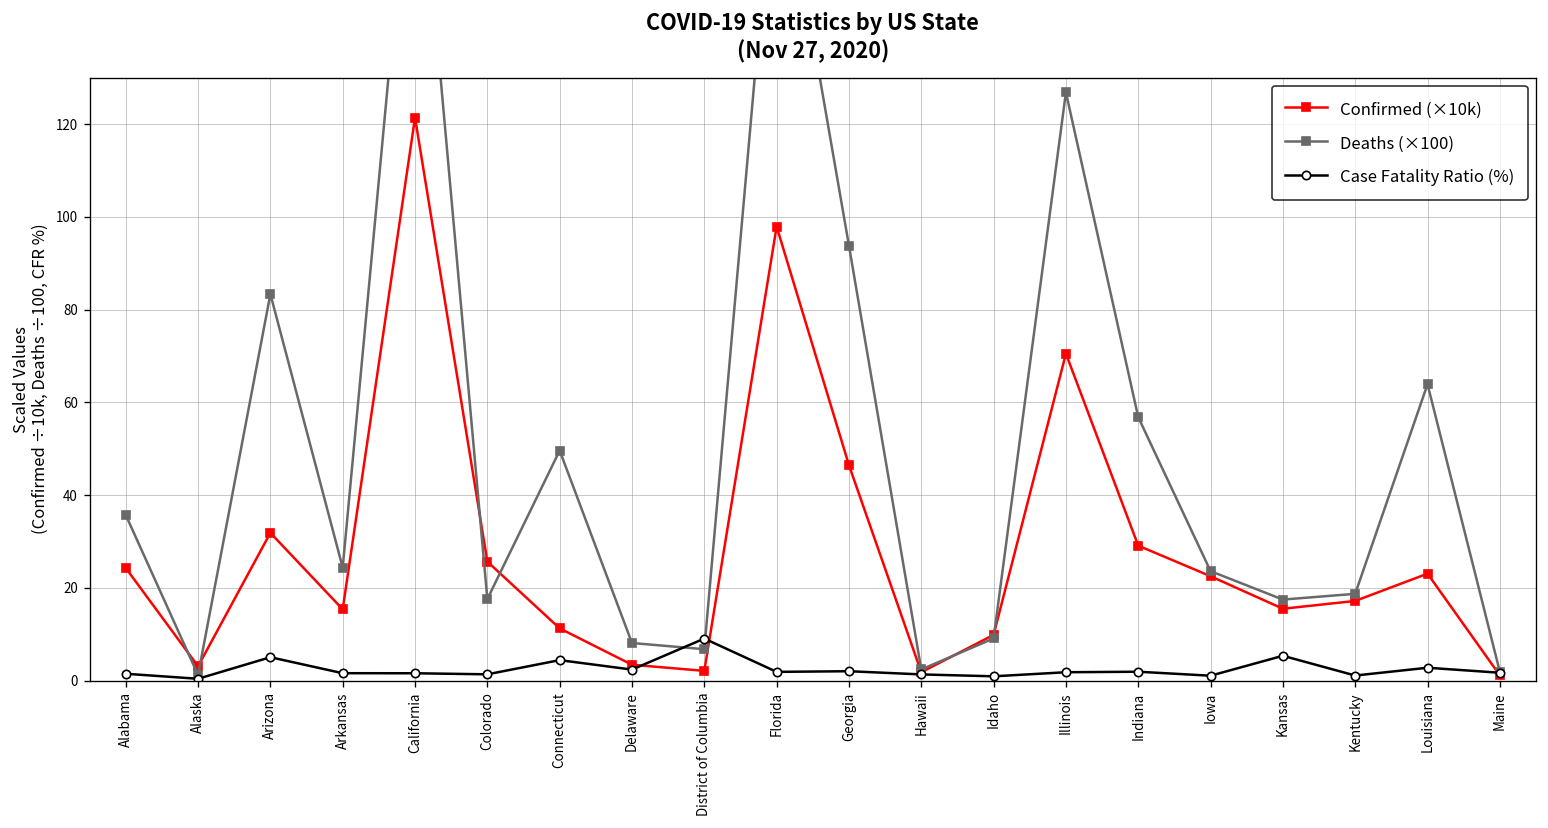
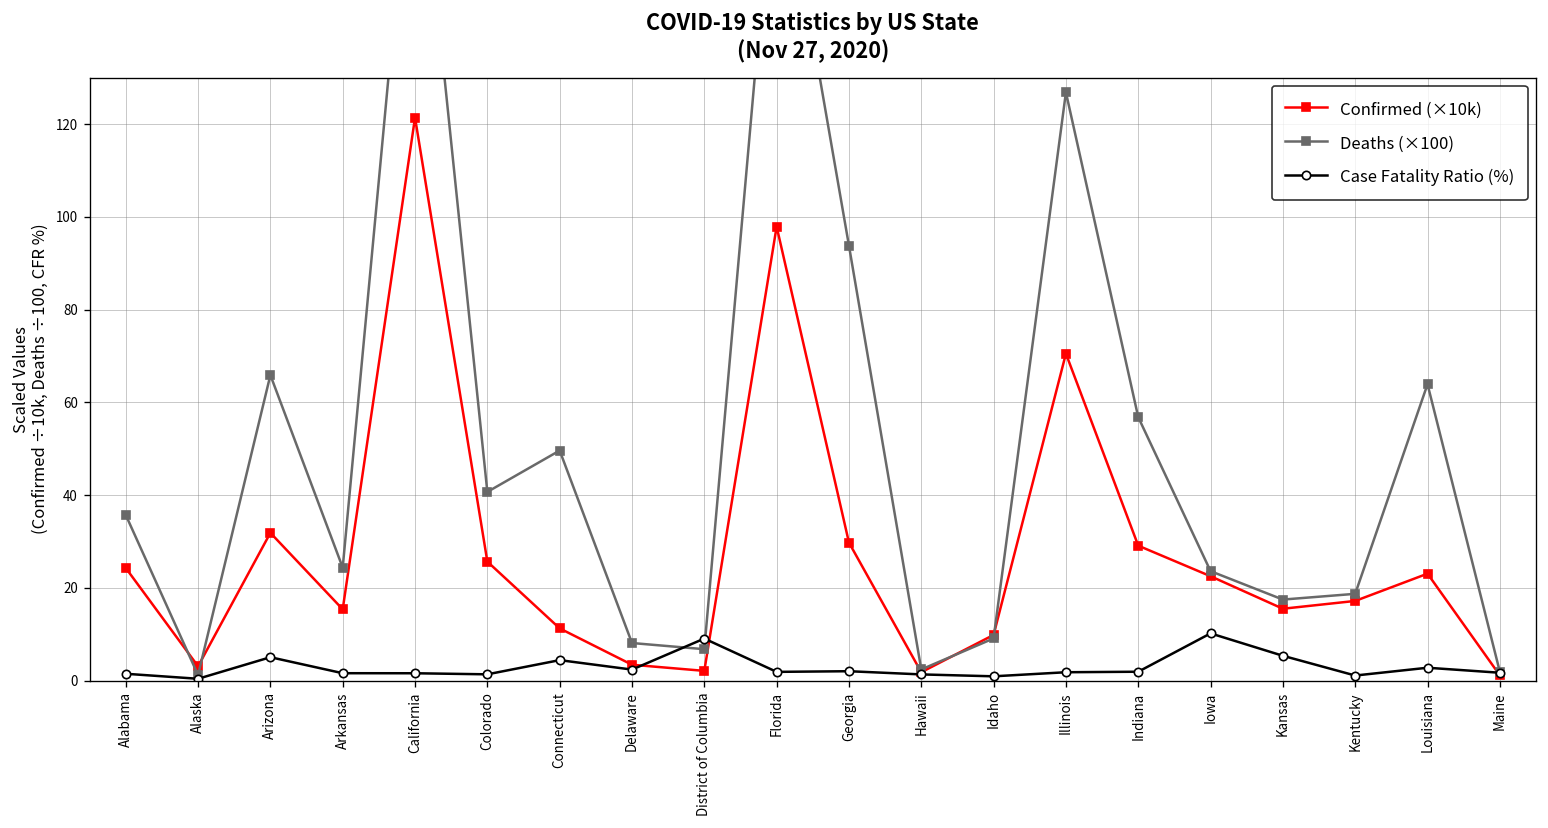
  {
    "Confirmed (×10k)": {
      "Alabama": 24,
      "Alaska": 3,
      "Arizona": 32,
      "Arkansas": 15,
      "California": 121,
      "Colorado": 26,
      "Connecticut": 11,
      "Delaware": 3,
      "District of Columbia": 2,
      "Florida": 98,
-     "Georgia": 46,
+     "Georgia": 30,
      "Idaho": 10,
      "Illinois": 71,
      "Indiana": 29,
      "Iowa": 23,
      "Kansas": 15,
      "Kentucky": 17,
      "Louisiana": 23
    },
    "Deaths (×100)": {
      "Alabama": 36,
      "Alaska": 1,
-     "Arizona": 83,
+     "Arizona": 66,
      "Arkansas": 24,
-     "Colorado": 18,
+     "Colorado": 41,
      "Connecticut": 50,
      "Delaware": 8,
      "District of Columbia": 7,
      "Georgia": 94,
      "Idaho": 9,
      "Illinois": 127,
      "Indiana": 57,
      "Iowa": 24,
      "Kansas": 17,
      "Kentucky": 19,
      "Louisiana": 64
    },
    "Case Fatality Ratio (%)": {
      "Alabama": 1,
      "Alaska": 0,
      "Arizona": 5,
      "Arkansas": 2,
      "California": 2,
      "Colorado": 1,
      "Connecticut": 4,
      "Delaware": 2,
      "District of Columbia": 9,
      "Florida": 2,
      "Georgia": 2,
      "Idaho": 1,
      "Illinois": 2,
      "Indiana": 2,
-     "Iowa": 1,
+     "Iowa": 10,
      "Kansas": 5,
      "Kentucky": 1,
      "Louisiana": 3
    }
  }
